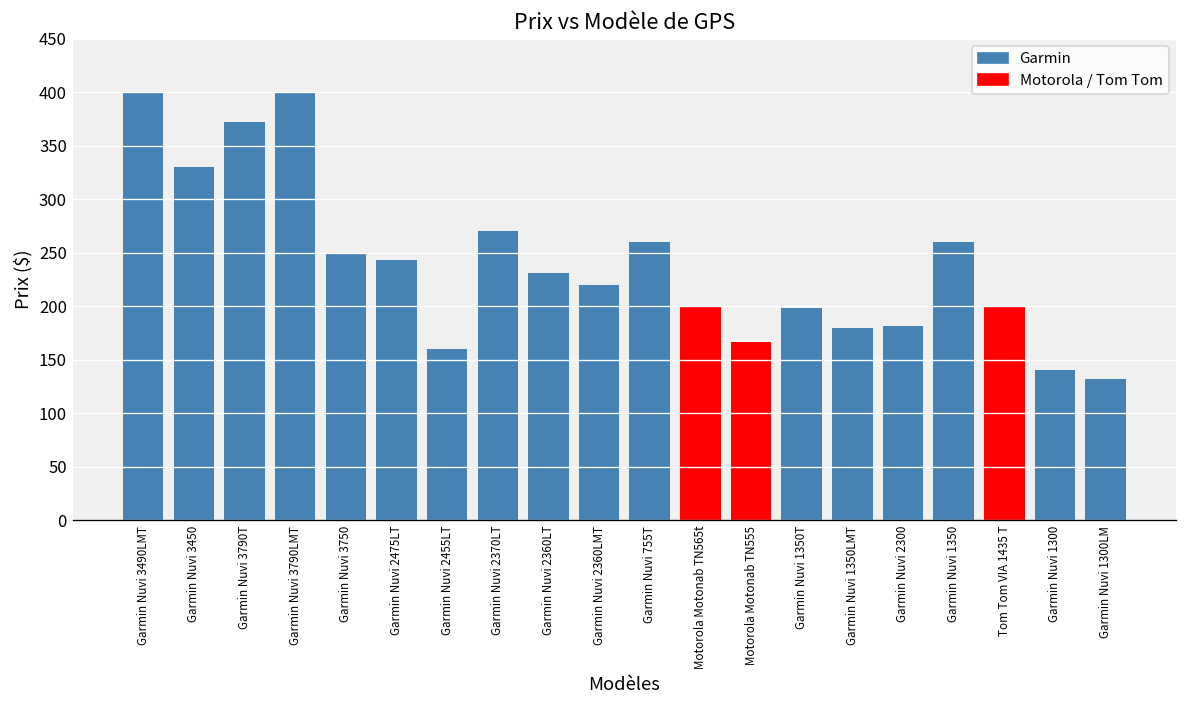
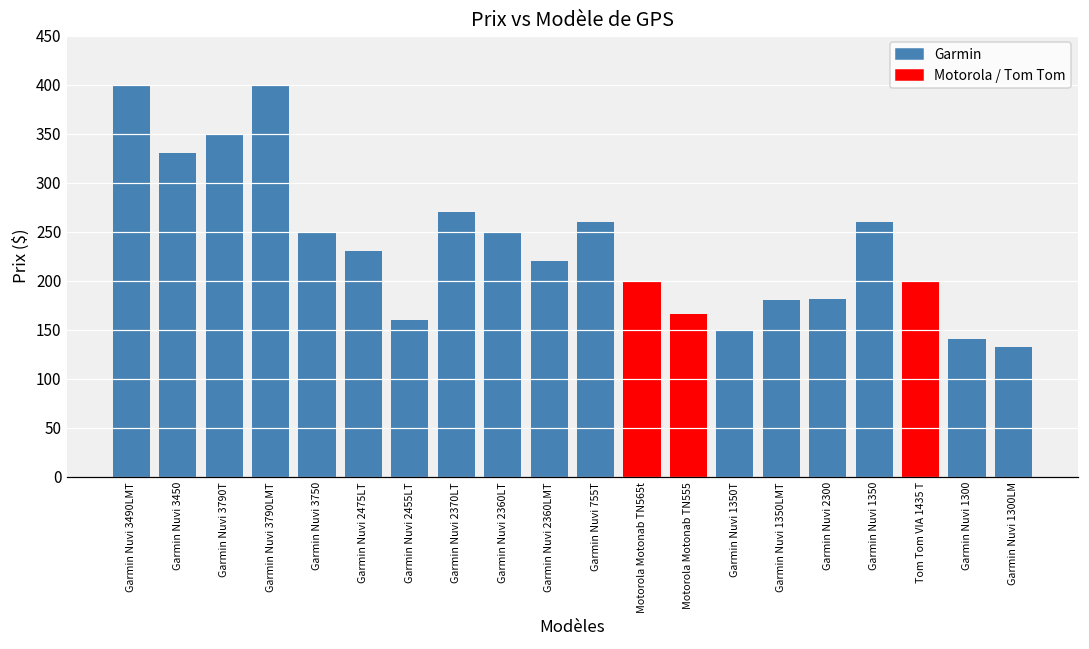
  {
    "Garmin Nuvi 3490LMT": 400,
    "Garmin Nuvi 3450": 330,
-   "Garmin Nuvi 3790T": 370,
+   "Garmin Nuvi 3790T": 350,
    "Garmin Nuvi 3790LMT": 400,
    "Garmin Nuvi 3750": 250,
-   "Garmin Nuvi 2475LT": 240,
+   "Garmin Nuvi 2475LT": 230,
    "Garmin Nuvi 2455LT": 160,
    "Garmin Nuvi 2370LT": 270,
-   "Garmin Nuvi 2360LT": 230,
+   "Garmin Nuvi 2360LT": 250,
    "Garmin Nuvi 2360LMT": 220,
    "Garmin Nuvi 755T": 260,
    "Motorola Motonab TN565t": 200,
    "Motorola Motonab TN555": 170,
-   "Garmin Nuvi 1350T": 200,
+   "Garmin Nuvi 1350T": 150,
    "Garmin Nuvi 1350LMT": 180,
    "Garmin Nuvi 2300": 180,
    "Garmin Nuvi 1350": 260,
    "Tom Tom VIA 1435 T": 200,
    "Garmin Nuvi 1300": 140,
    "Garmin Nuvi 1300LM": 130
  }
